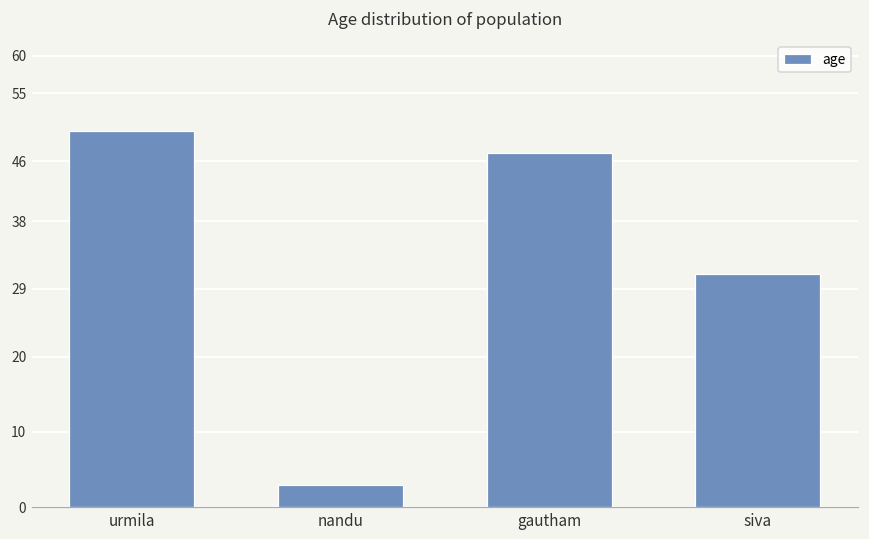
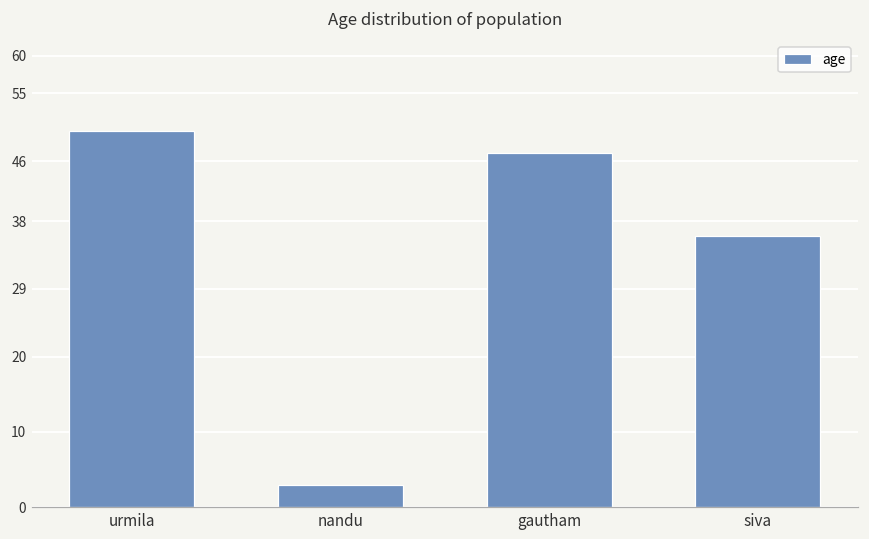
  {
    "urmila": 50,
    "nandu": 3,
    "gautham": 47,
-   "siva": 31
+   "siva": 36
  }
